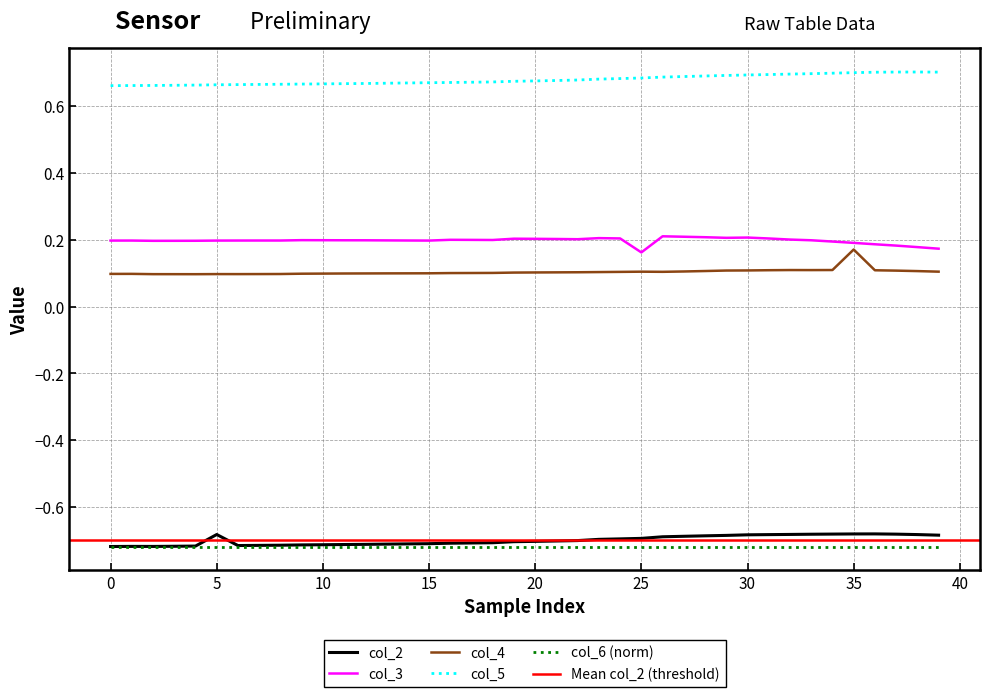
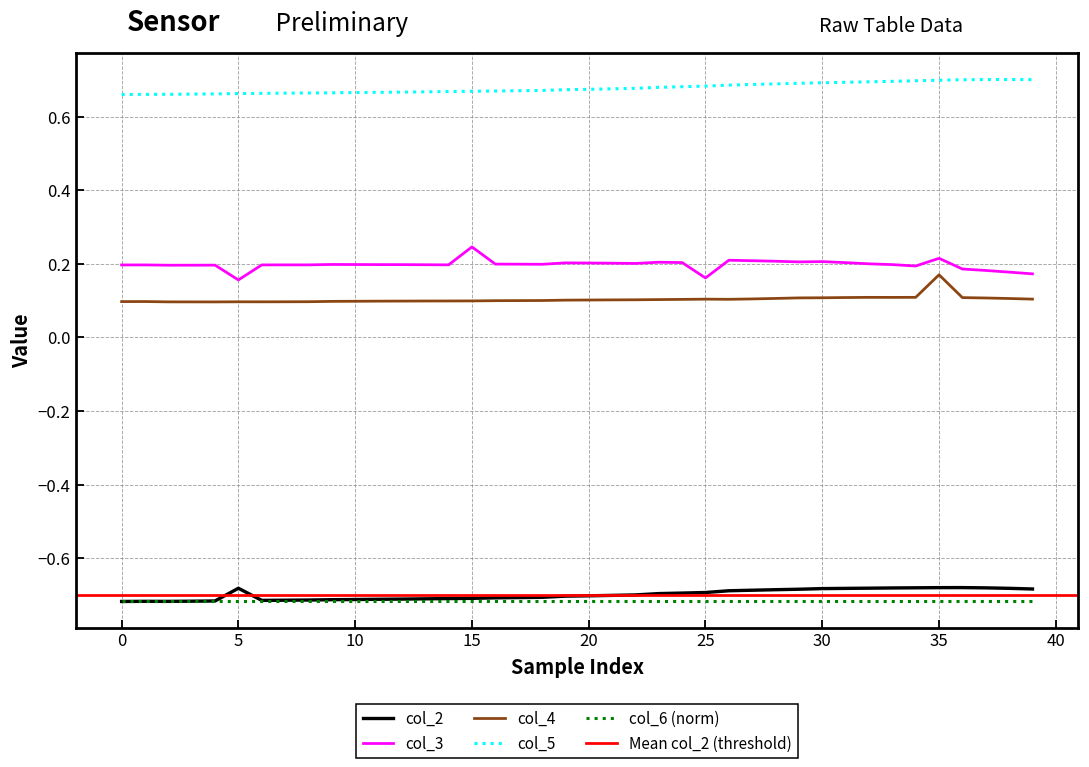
  {
    "col_2": {
      "5": -0.68,
      "15": -0.71,
      "20": -0.70,
      "25": -0.69,
      "30": -0.68,
      "35": -0.68
    },
    "col_3": {
      "0": 0.20,
-     "5": 0.20,
+     "5": 0.16,
      "10": 0.20,
-     "15": 0.20,
+     "15": 0.25,
      "20": 0.20,
      "25": 0.16,
      "30": 0.21,
-     "35": 0.19
+     "35": 0.22
    },
    "col_4": {
      "0": 0.10,
      "5": 0.10,
      "10": 0.10,
      "15": 0.10,
      "20": 0.10,
      "25": 0.10,
      "30": 0.11,
      "35": 0.17
    },
    "col_5": {
      "0": 0.66,
      "5": 0.66,
      "10": 0.67,
      "15": 0.67,
      "20": 0.67,
      "25": 0.68,
      "30": 0.69,
      "35": 0.70
    },
    "col_6 (norm)": {
      "5": -0.72,
      "15": -0.72,
      "20": -0.72,
      "25": -0.72,
      "30": -0.72,
      "35": -0.72
    }
  }
